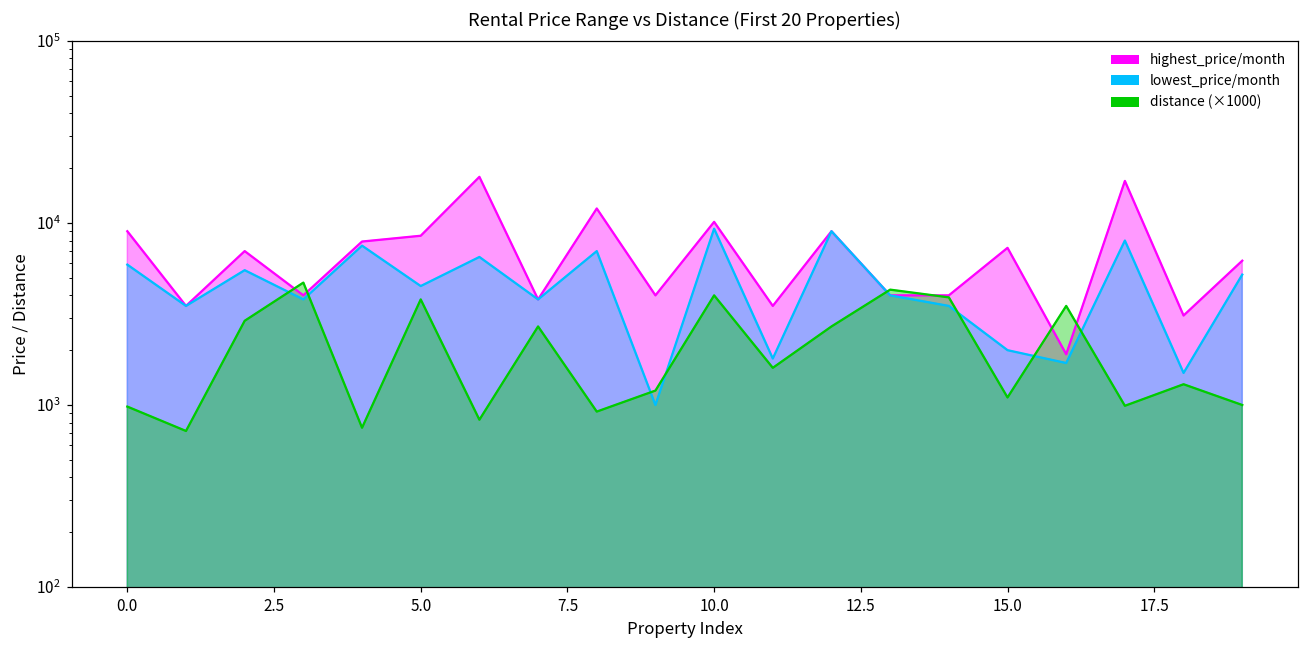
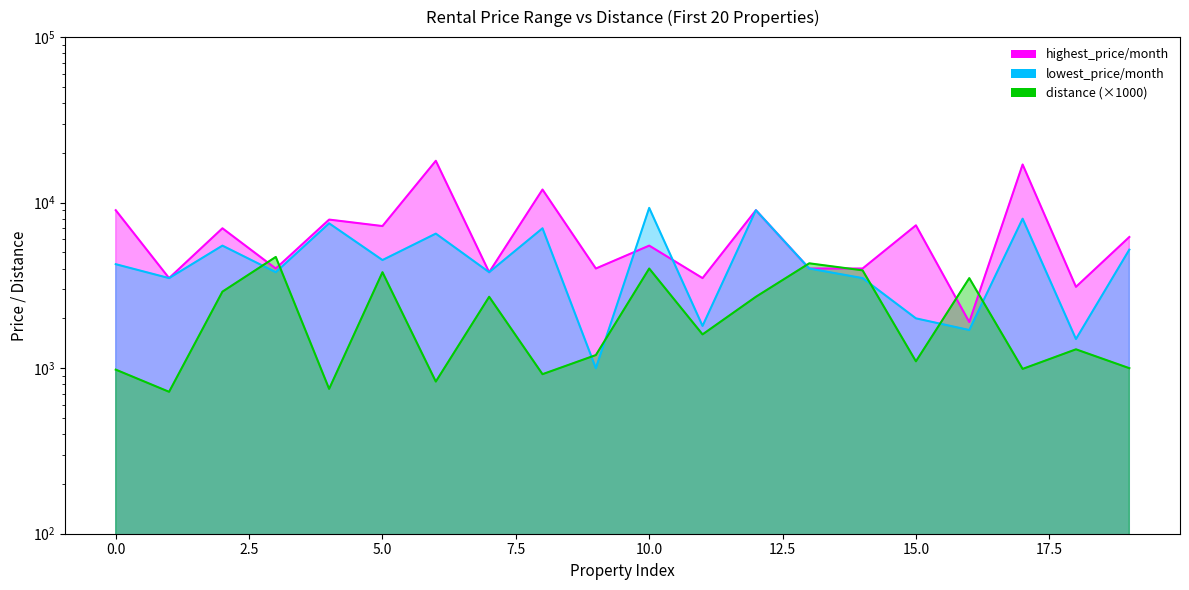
  {
    "highest_price/month": {
      "0.0": 9000,
-     "5.0": 9000,
-     "10.0": 10000,
+     "5.0": 7000,
+     "10.0": 5500,
      "15.0": 7000
    },
    "lowest_price/month": {
-     "0.0": 5900,
+     "0.0": 4200,
      "5.0": 4500,
      "10.0": 9000,
      "15.0": 2000
    }
  }
